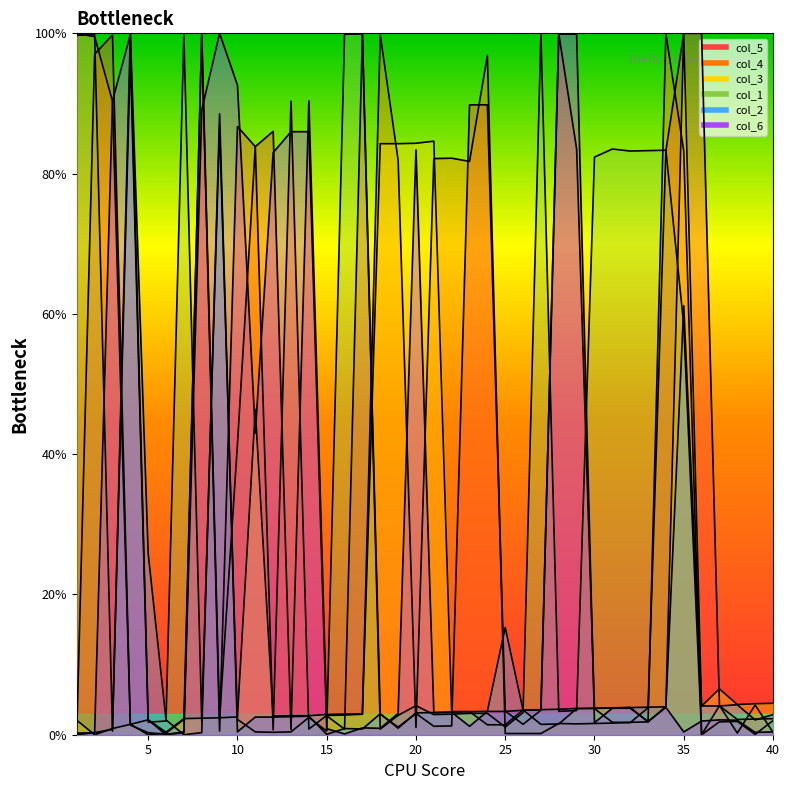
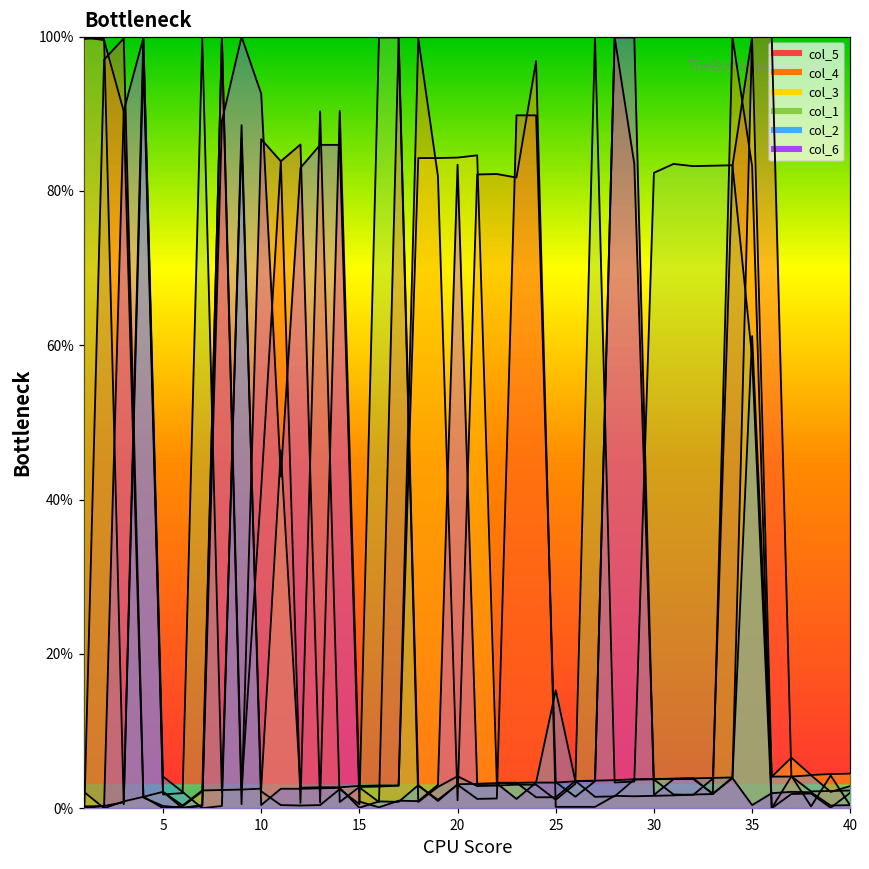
  {
    "col_1": {
      "20": "4%",
      "30": "82%",
      "35": "58%"
    },
    "col_2": {
-     "5": "26%",
+     "5": "4%",
      "25": "15%",
      "35": "61%"
    },
    "col_6": {
      "10": "93%",
      "20": "83%"
    }
  }
